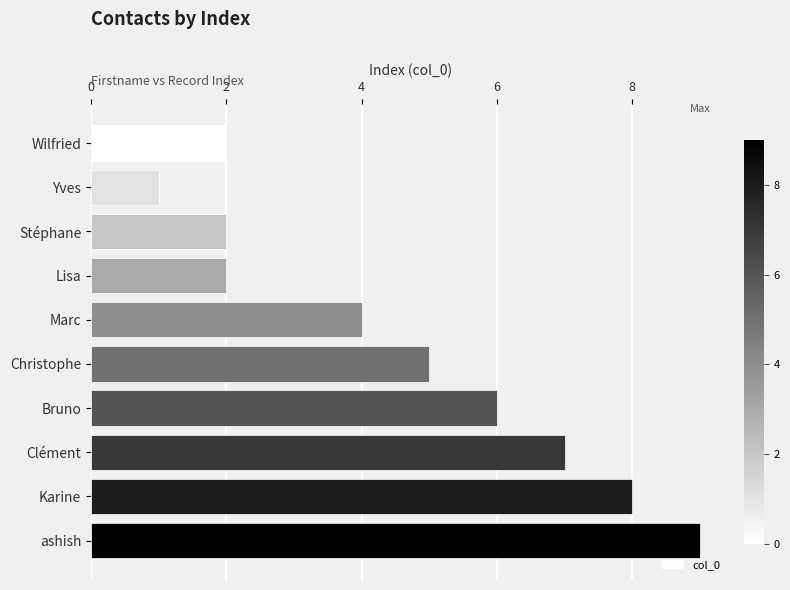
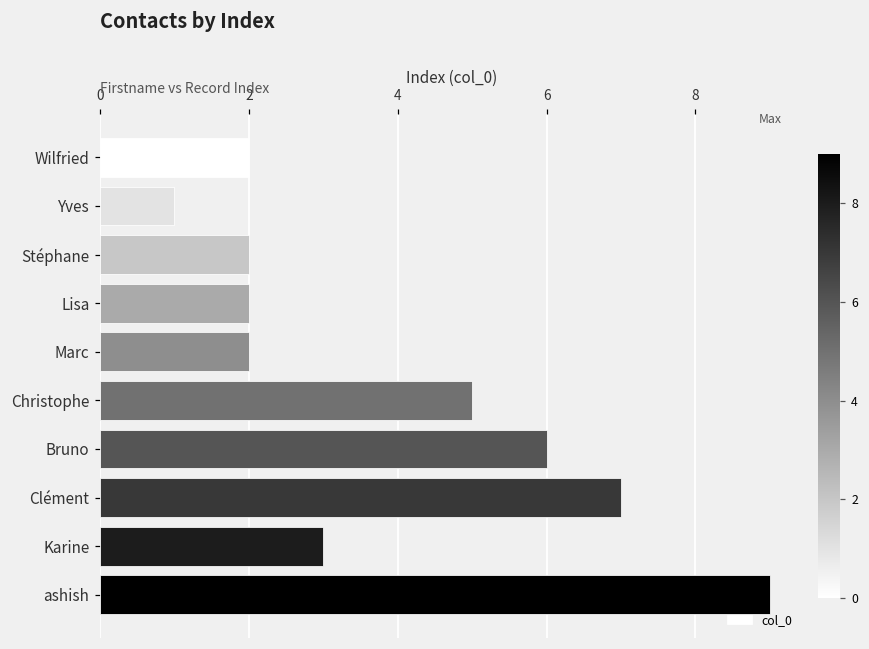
  {
    "Wilfried": 2,
    "Yves": 1,
    "Stéphane": 2,
    "Lisa": 2,
-   "Marc": 4,
+   "Marc": 2,
    "Christophe": 5,
    "Bruno": 6,
    "Clément": 7,
-   "Karine": 8,
+   "Karine": 3,
    "ashish": 9
  }
